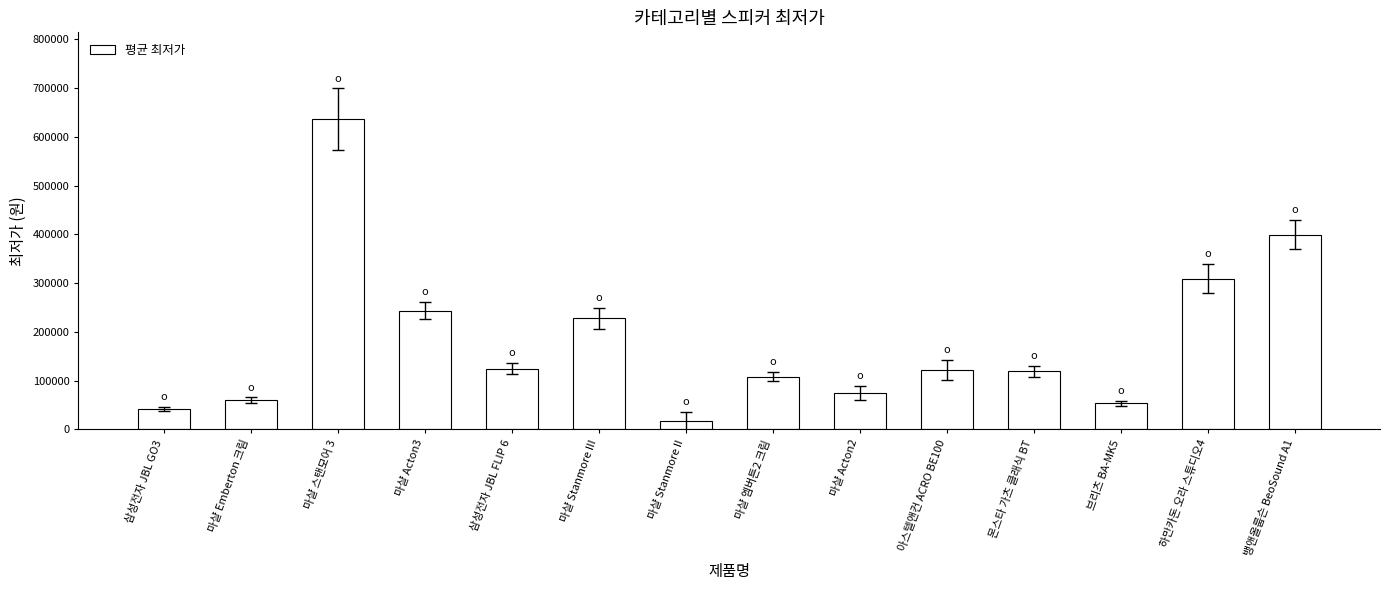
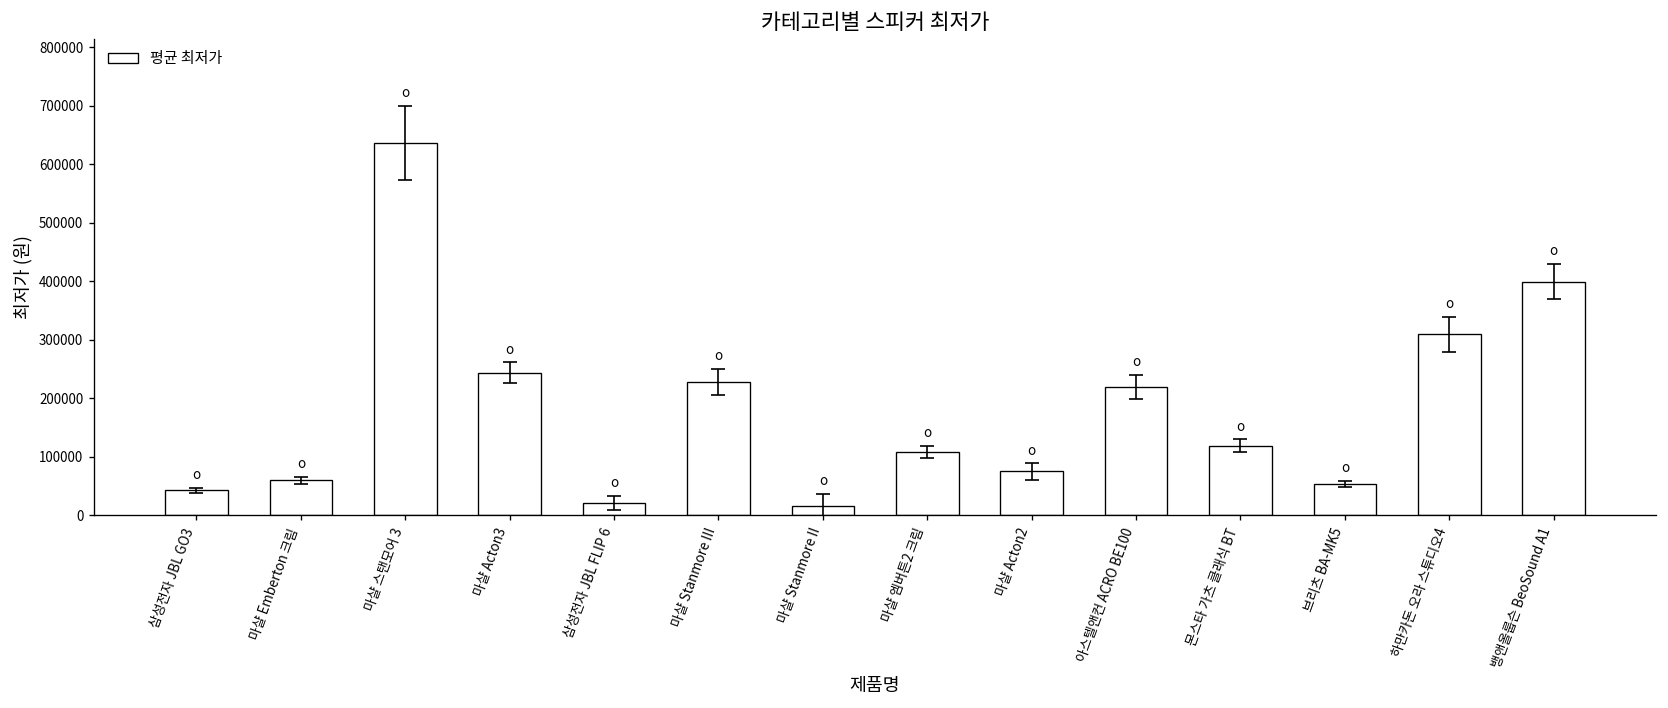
  {
    "평균 최저가": {
      "삼성전자 JBL GO3": 40000,
      "마샬 Emberton 크림": 60000,
      "마샬 스탠모어 3": 640000,
      "마샬 Acton3": 240000,
-     "삼성전자 JBL FLIP 6": 120000,
+     "삼성전자 JBL FLIP 6": 20000,
      "마샬 Stanmore III": 230000,
      "마샬 Stanmore II": 20000,
      "마샬 엠버튼2 크림": 110000,
      "마샬 Acton2": 80000,
-     "아스텔앤컨 ACRO BE100": 120000,
+     "아스텔앤컨 ACRO BE100": 220000,
      "몬스타 가츠 클래식 BT": 120000,
      "브리츠 BA-MK5": 50000,
      "하만카돈 오라 스튜디오4": 310000,
      "뱅앤올룹슨 BeoSound A1": 400000
    }
  }
